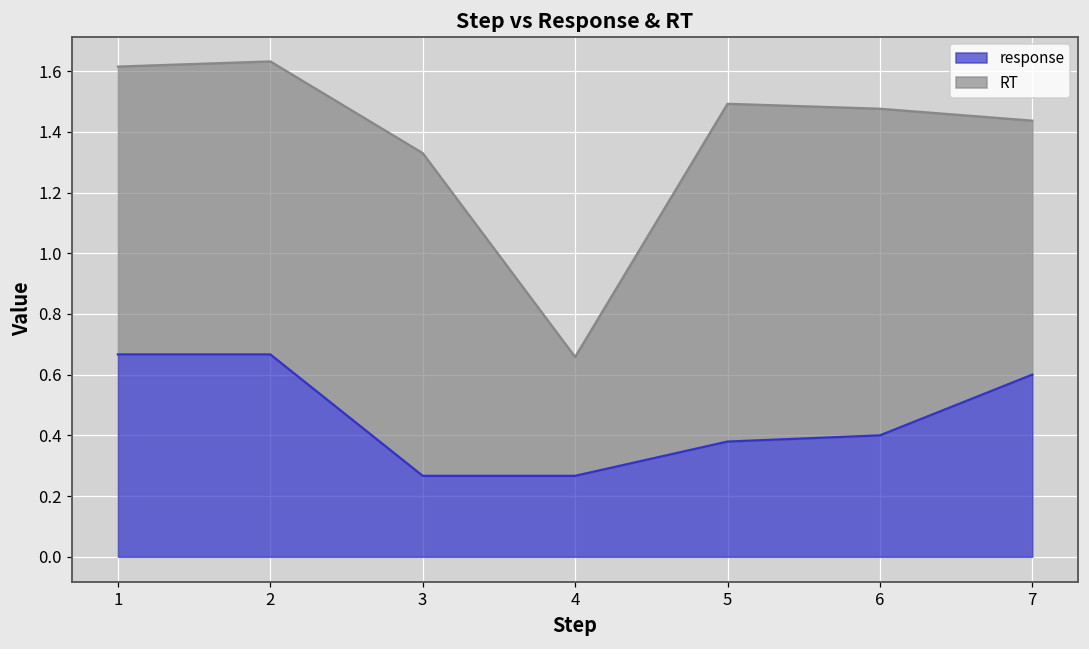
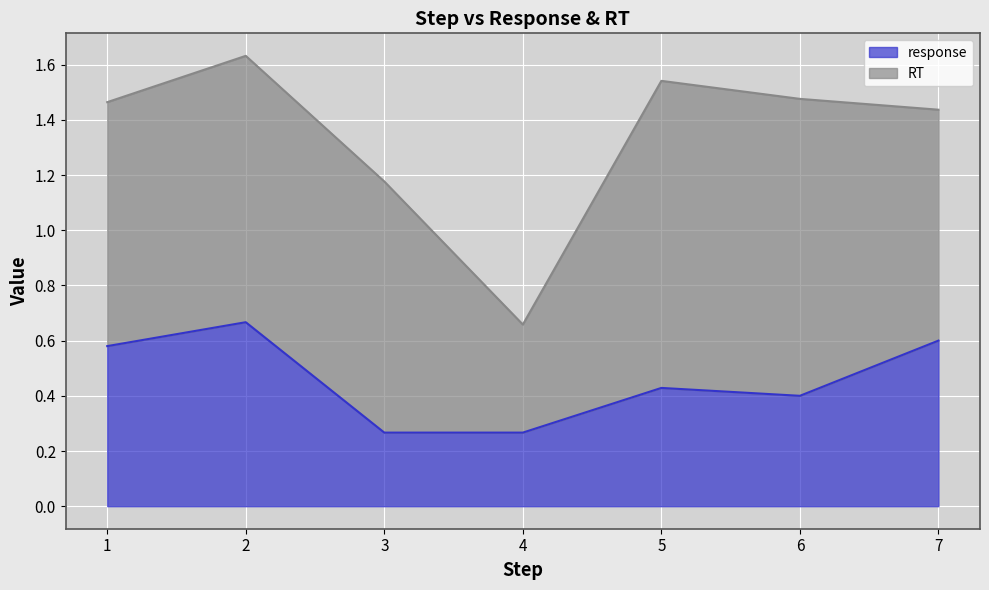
  {
    "response": {
-     "1": 0.67,
+     "1": 0.58,
      "2": 0.67,
      "3": 0.27,
      "4": 0.27,
-     "5": 0.38,
+     "5": 0.43,
      "6": 0.40,
      "7": 0.60
    },
    "RT": {
-     "1": 0.95,
+     "1": 0.88,
      "2": 0.97,
-     "3": 1.06,
+     "3": 0.91,
      "4": 0.39,
      "5": 1.11,
      "6": 1.08,
      "7": 0.84
    }
  }
